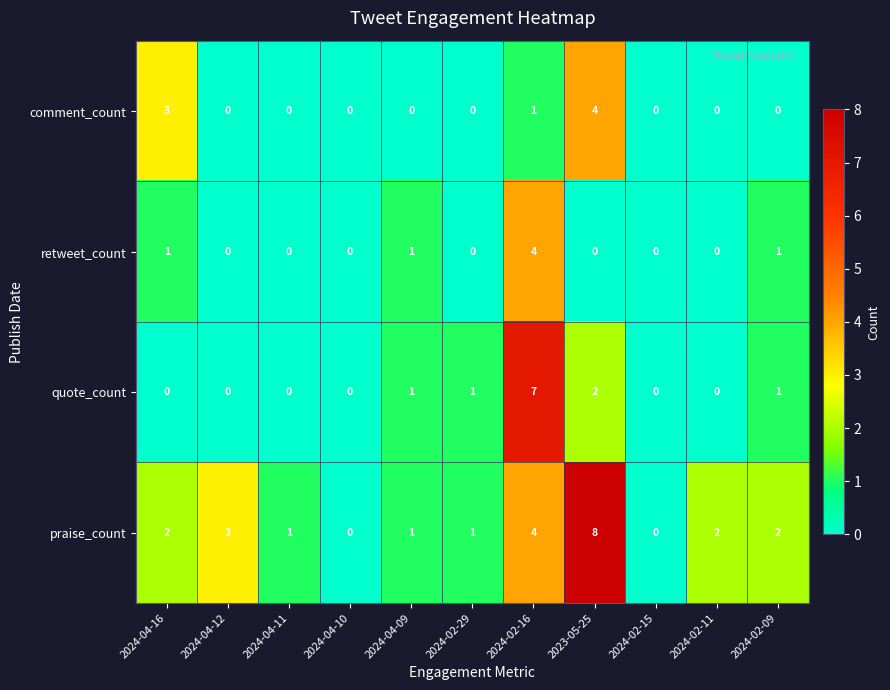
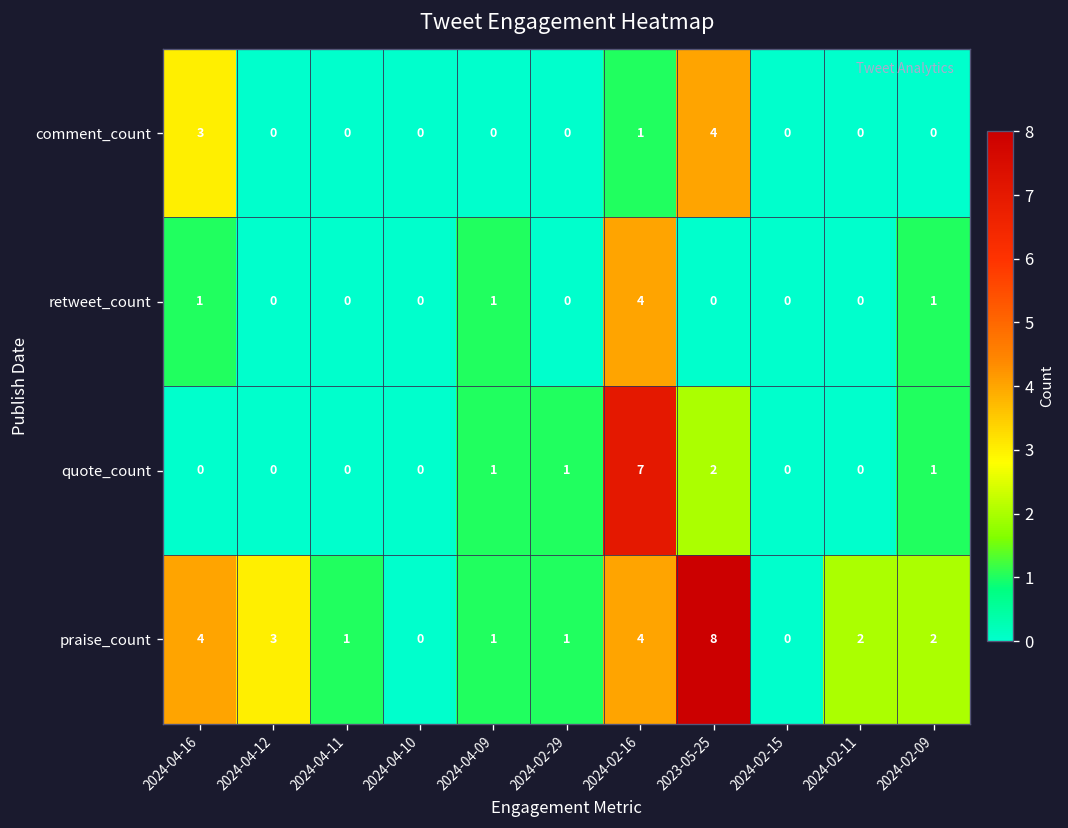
  {
    "comment_count": {
      "2024-04-16": 3,
      "2024-04-12": 0,
      "2024-04-11": 0,
      "2024-04-10": 0,
      "2024-04-09": 0,
      "2024-02-29": 0,
      "2024-02-16": 1,
      "2023-05-25": 4,
      "2024-02-15": 0,
      "2024-02-11": 0
    },
    "retweet_count": {
      "2024-04-16": 1,
      "2024-04-12": 0,
      "2024-04-11": 0,
      "2024-04-10": 0,
      "2024-04-09": 1,
      "2024-02-29": 0,
      "2024-02-16": 4,
      "2023-05-25": 0,
      "2024-02-15": 0,
      "2024-02-11": 0,
      "2024-02-09": 1
    },
    "quote_count": {
      "2024-04-16": 0,
      "2024-04-12": 0,
      "2024-04-11": 0,
      "2024-04-10": 0,
      "2024-04-09": 1,
      "2024-02-29": 1,
      "2024-02-16": 7,
      "2023-05-25": 2,
      "2024-02-15": 0,
      "2024-02-11": 0,
      "2024-02-09": 1
    },
    "praise_count": {
-     "2024-04-16": 2,
+     "2024-04-16": 4,
      "2024-04-12": 3,
      "2024-04-11": 1,
      "2024-04-10": 0,
      "2024-04-09": 1,
      "2024-02-29": 1,
      "2024-02-16": 4,
      "2023-05-25": 8,
      "2024-02-15": 0,
      "2024-02-11": 2,
      "2024-02-09": 2
    }
  }
